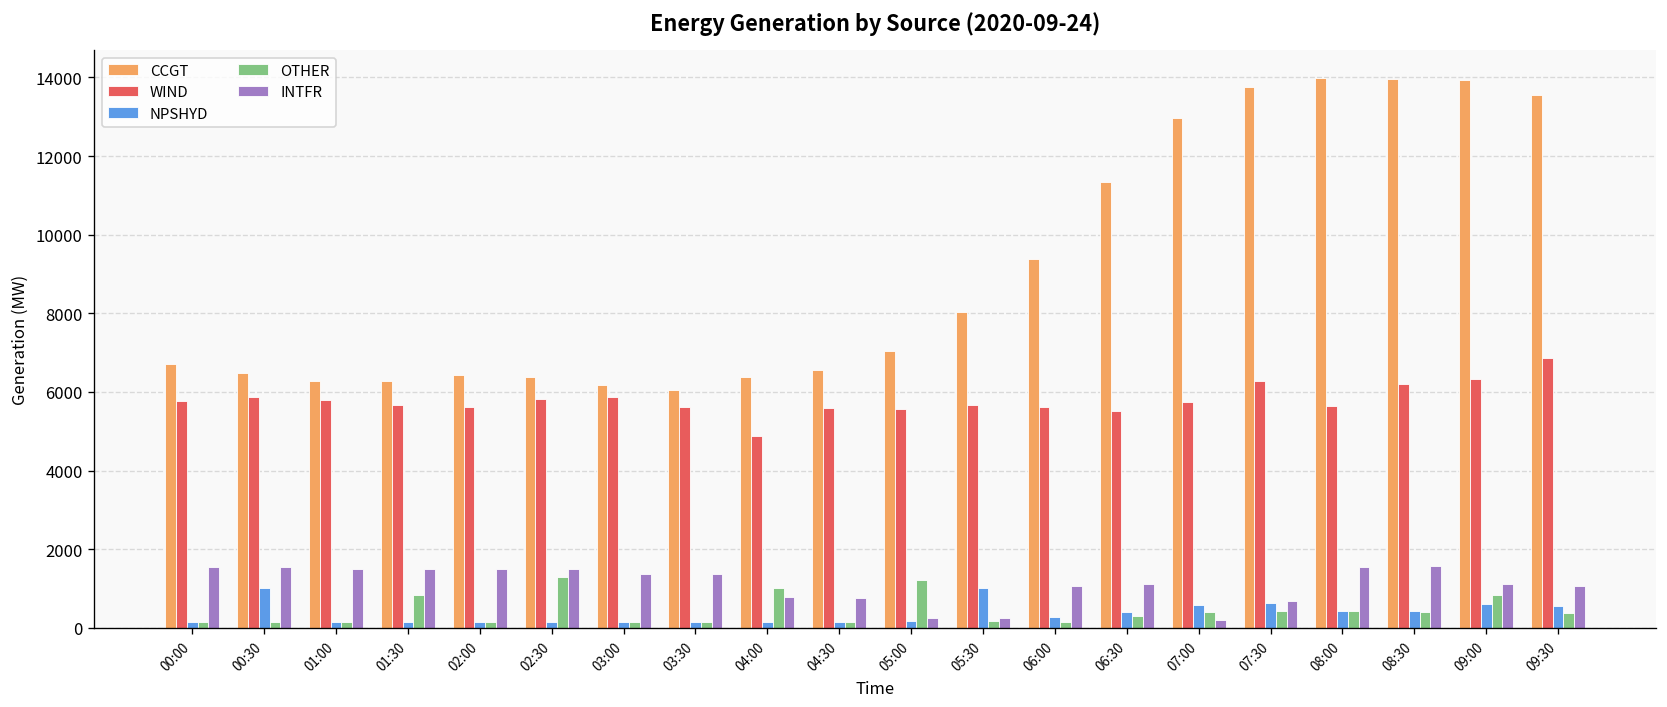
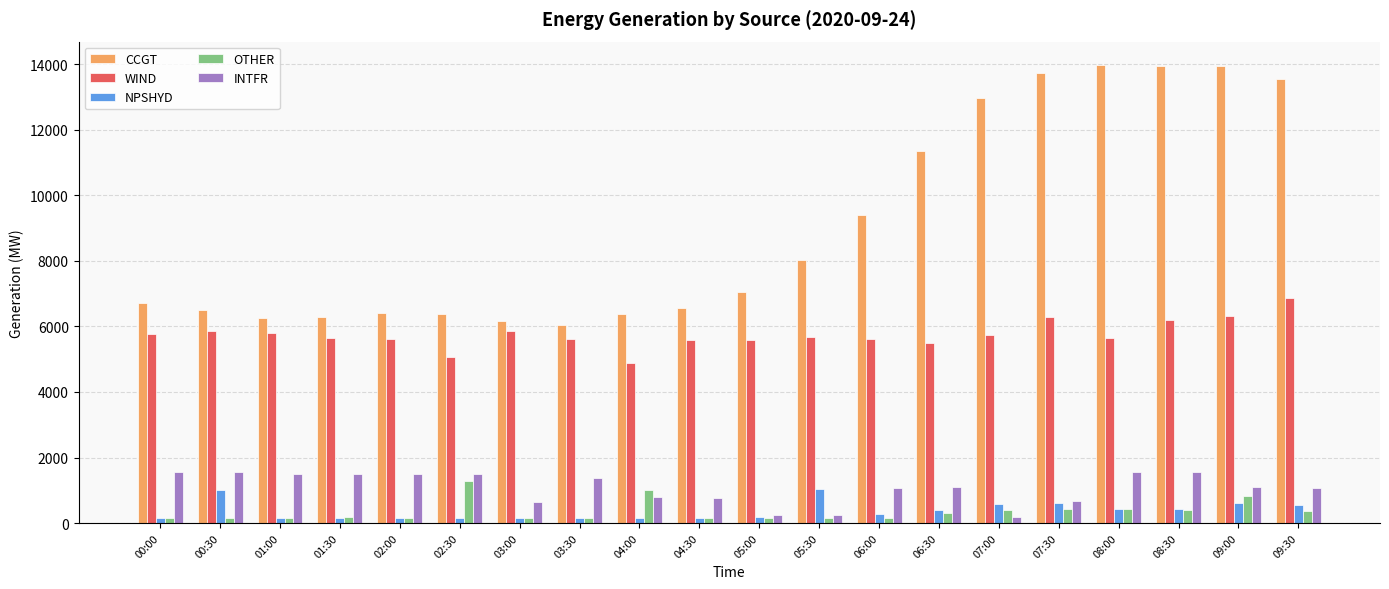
  {
    "CCGT": {
      "00:00": 6700,
      "00:30": 6500,
      "01:00": 6300,
      "01:30": 6300,
      "02:00": 6400,
      "02:30": 6400,
      "03:00": 6200,
      "03:30": 6000,
      "04:00": 6400,
      "04:30": 6600,
      "05:00": 7000,
      "05:30": 8000,
      "06:00": 9400,
      "06:30": 11300,
      "07:00": 13000,
      "07:30": 13800,
      "08:00": 14000,
      "08:30": 14000,
      "09:00": 13900,
      "09:30": 13600
    },
    "WIND": {
      "00:00": 5800,
      "00:30": 5900,
      "01:00": 5800,
      "01:30": 5700,
      "02:00": 5600,
-     "02:30": 5800,
+     "02:30": 5100,
      "03:00": 5900,
      "03:30": 5600,
      "04:00": 4900,
      "04:30": 5600,
      "05:00": 5600,
      "05:30": 5700,
      "06:00": 5600,
      "06:30": 5500,
      "07:00": 5700,
      "07:30": 6300,
      "08:00": 5600,
      "08:30": 6200,
      "09:00": 6300,
      "09:30": 6900
    },
    "NPSHYD": {
      "00:00": 200,
      "00:30": 1000,
      "01:00": 200,
      "01:30": 200,
      "02:00": 200,
      "02:30": 200,
      "03:00": 200,
      "03:30": 200,
      "04:00": 200,
      "04:30": 200,
      "05:00": 200,
      "05:30": 1000,
      "06:00": 300,
      "06:30": 400,
      "07:00": 600,
      "07:30": 600,
      "08:00": 400,
      "08:30": 400,
      "09:00": 600,
      "09:30": 600
    },
    "OTHER": {
      "00:00": 100,
      "00:30": 100,
      "01:00": 100,
-     "01:30": 800,
+     "01:30": 200,
      "02:00": 100,
      "02:30": 1300,
      "03:00": 100,
      "03:30": 100,
      "04:00": 1000,
      "04:30": 100,
-     "05:00": 1200,
+     "05:00": 200,
      "05:30": 200,
      "06:00": 100,
      "06:30": 300,
      "07:00": 400,
      "07:30": 400,
      "08:00": 400,
      "08:30": 400,
      "09:00": 800,
      "09:30": 400
    },
    "INTFR": {
      "00:00": 1600,
      "00:30": 1600,
      "01:00": 1500,
      "01:30": 1500,
      "02:00": 1500,
      "02:30": 1500,
-     "03:00": 1400,
+     "03:00": 700,
      "03:30": 1400,
      "04:00": 800,
      "04:30": 800,
      "05:00": 300,
      "05:30": 200,
      "06:00": 1100,
      "06:30": 1100,
      "07:00": 200,
      "07:30": 700,
      "08:00": 1600,
      "08:30": 1600,
      "09:00": 1100,
      "09:30": 1100
    }
  }
